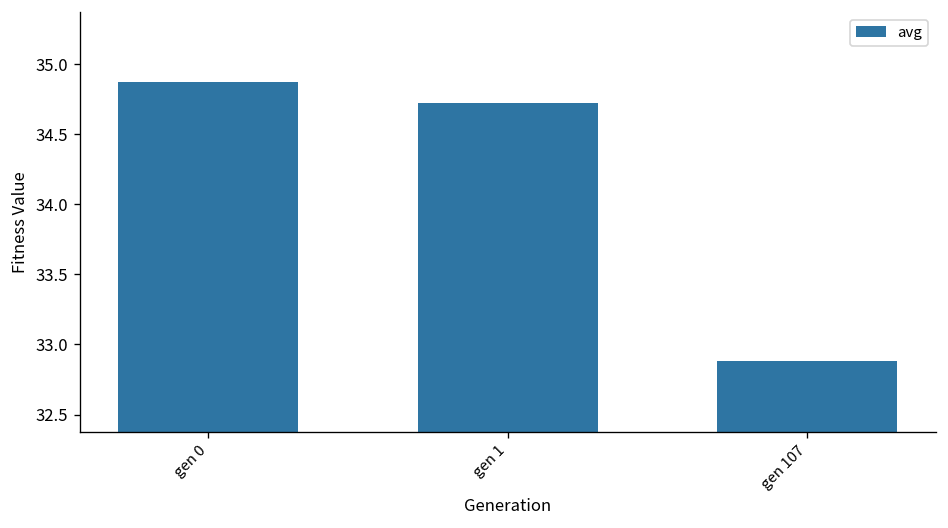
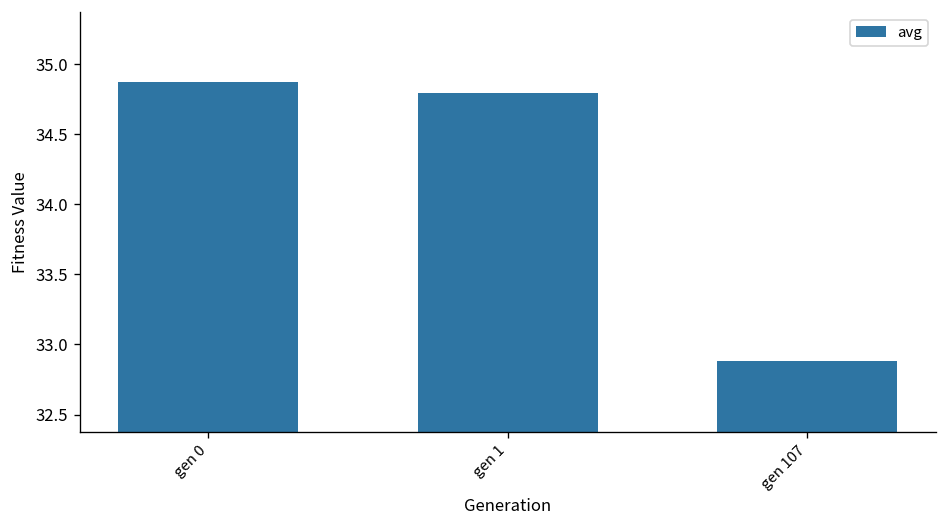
  {
    "gen 0": 34.87,
-   "gen 1": 34.72,
+   "gen 1": 34.79,
    "gen 107": 32.88
  }
